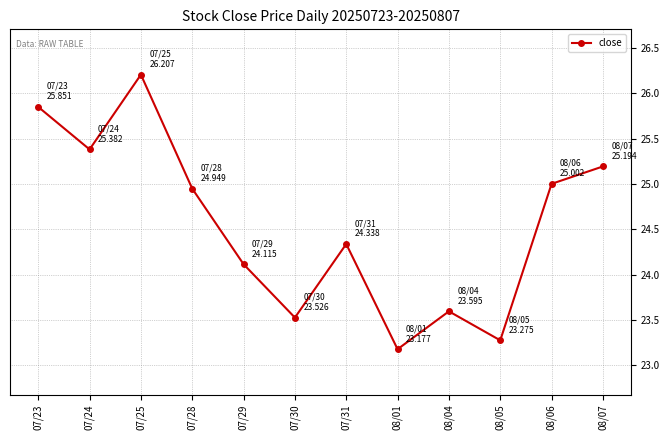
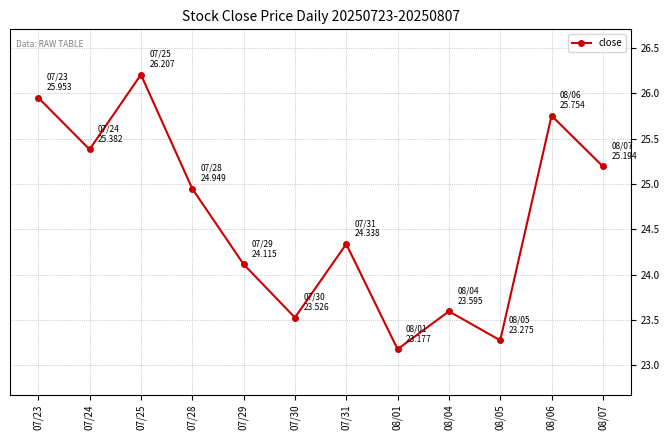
  {
-   "07/23": 25.851,
+   "07/23": 25.953,
    "07/24": 25.382,
    "07/25": 26.207,
    "07/28": 24.949,
    "07/29": 24.115,
    "07/30": 23.526,
    "07/31": 24.338,
    "08/01": 23.177,
    "08/04": 23.595,
    "08/05": 23.275,
-   "08/06": 25.002,
+   "08/06": 25.754,
    "08/07": 25.194
  }
